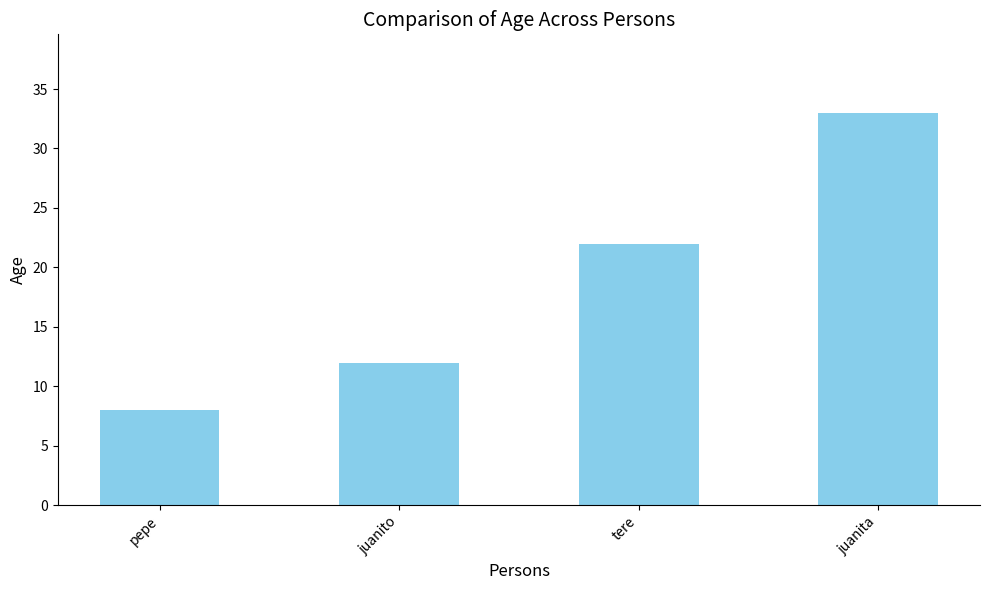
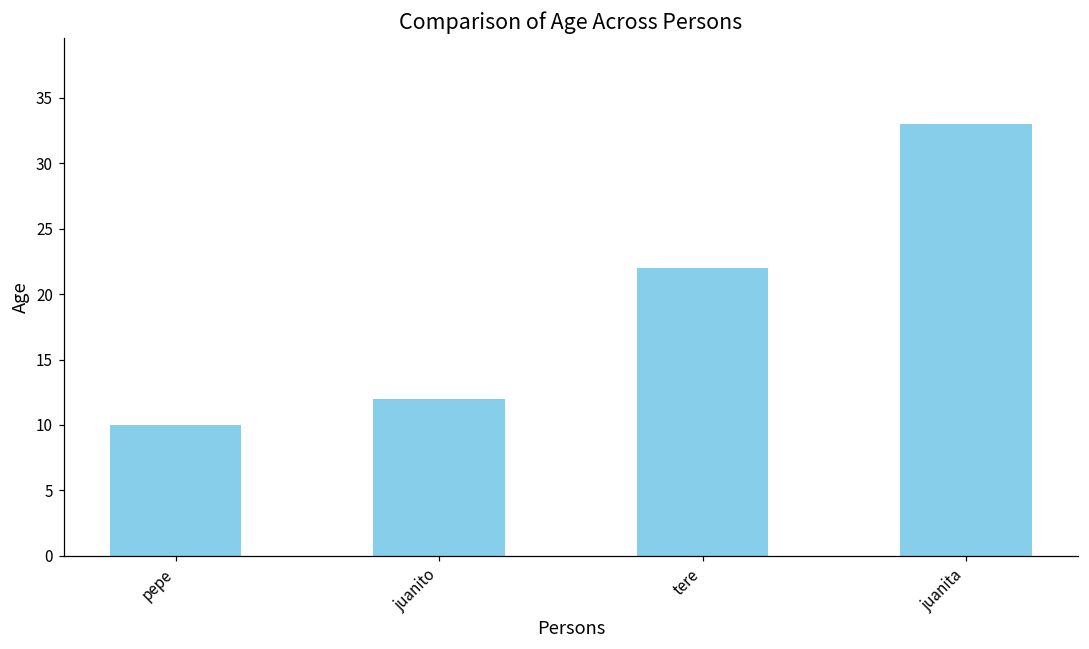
  {
-   "pepe": 8,
+   "pepe": 10,
    "juanito": 12,
    "tere": 22,
    "juanita": 33
  }
